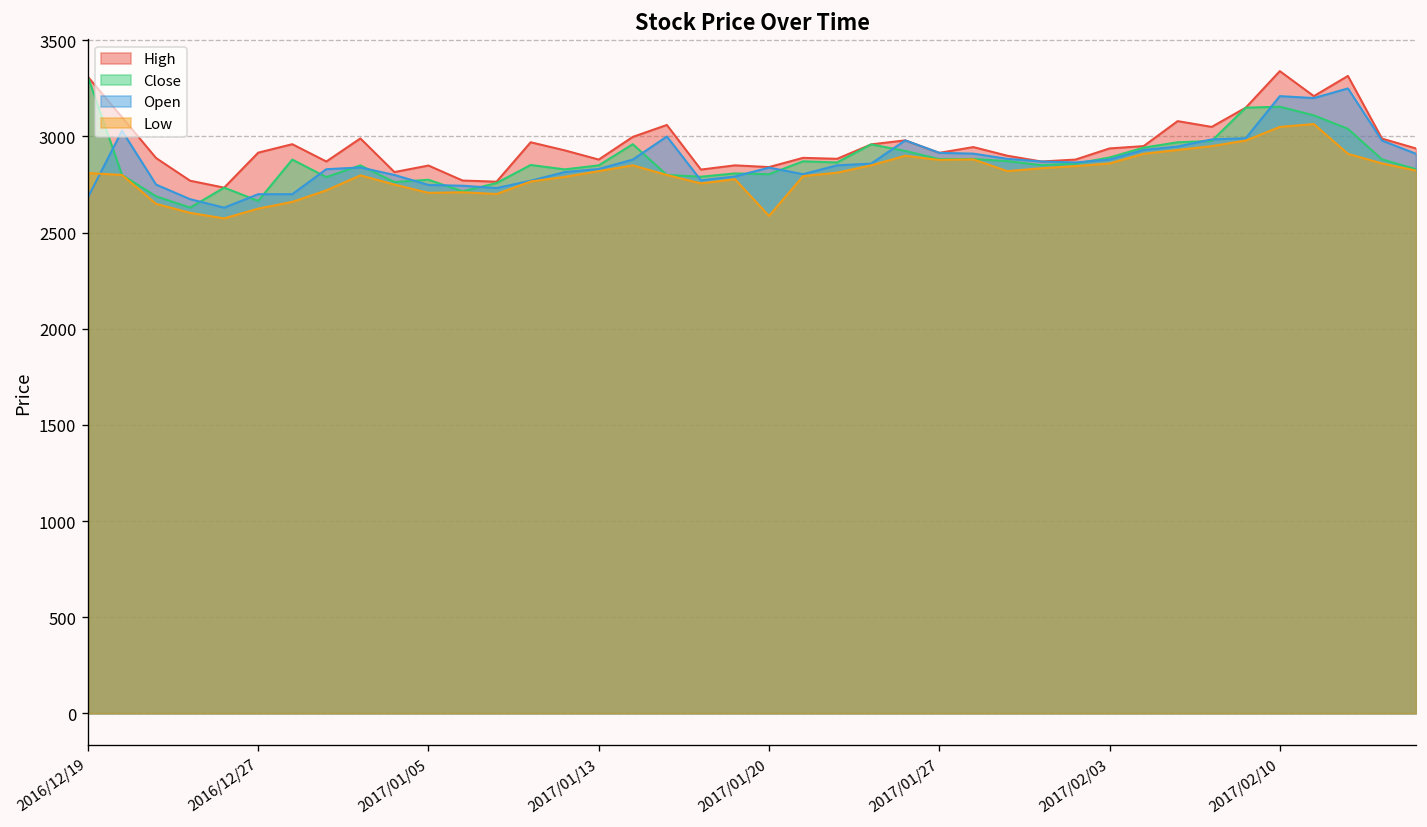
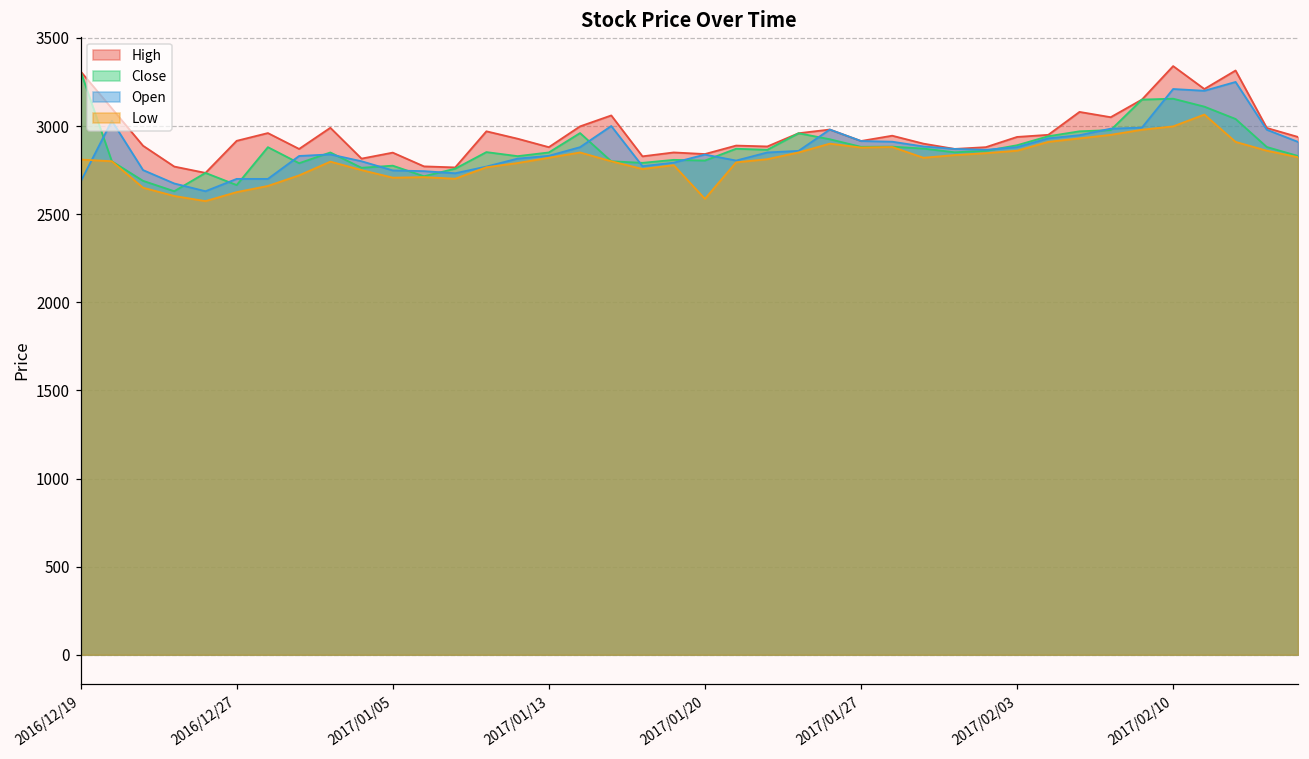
  {
    "High": {
      "2016/12/27": 2920,
      "2017/01/05": 2850,
      "2017/01/13": 2880,
      "2017/02/03": 2940,
      "2017/02/10": 3340
    },
    "Close": {
      "2016/12/27": 2670,
      "2017/01/05": 2780,
      "2017/01/13": 2850,
      "2017/01/20": 2800,
      "2017/02/10": 3160
    },
    "Open": {
      "2016/12/19": 2680,
      "2016/12/27": 2700,
      "2017/01/05": 2750,
      "2017/02/10": 3210
    },
    "Low": {
      "2016/12/19": 2810,
      "2016/12/27": 2630,
      "2017/01/05": 2710,
      "2017/01/20": 2590,
      "2017/02/03": 2860,
-     "2017/02/10": 3050
+     "2017/02/10": 3000
    }
  }
